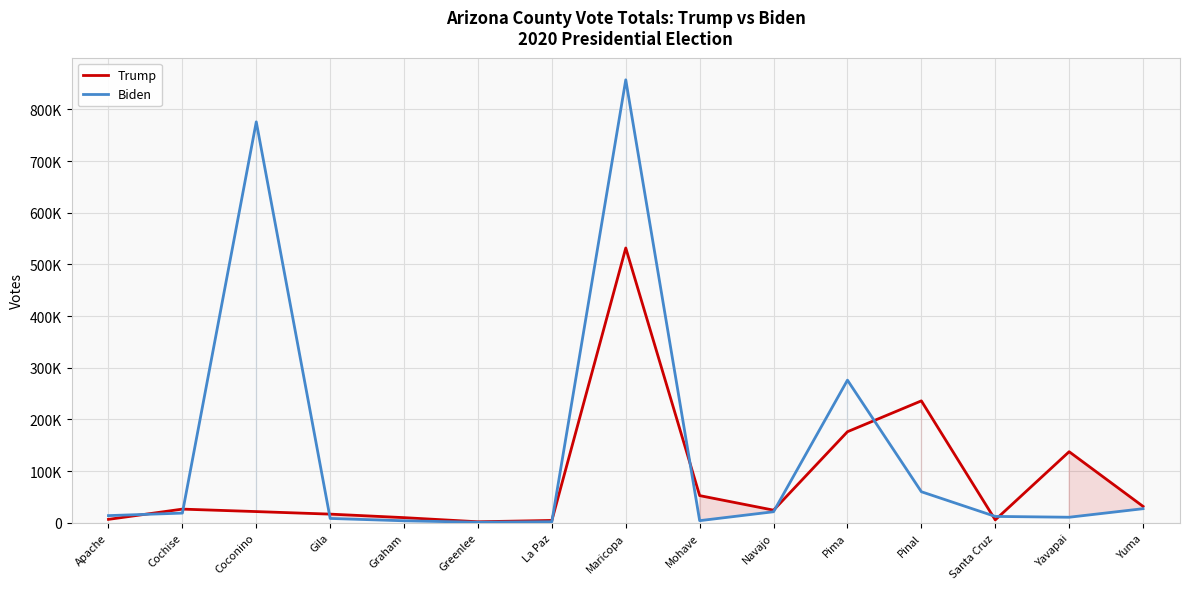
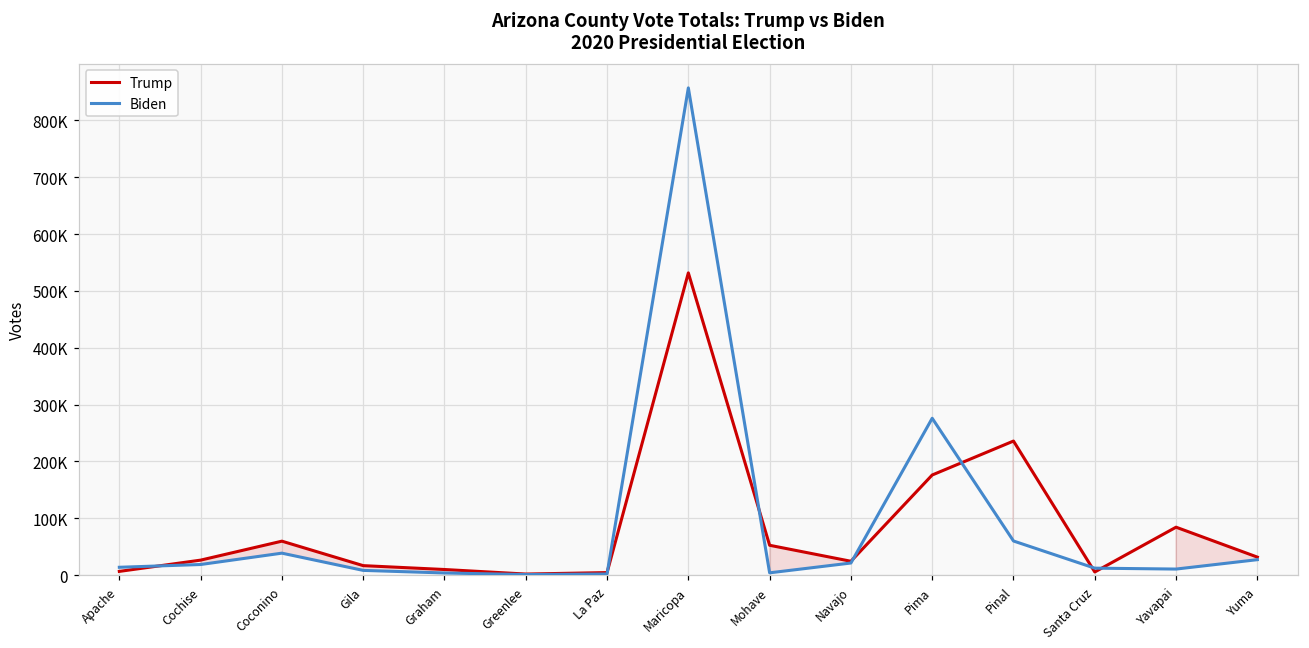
  {
    "Trump": {
      "Apache": 10000,
      "Cochise": 30000,
-     "Coconino": 20000,
+     "Coconino": 60000,
      "Gila": 20000,
      "Graham": 10000,
      "Maricopa": 530000,
      "Mohave": 50000,
      "Pima": 180000,
      "Pinal": 240000,
      "Santa Cruz": 10000,
-     "Yavapai": 140000
+     "Yavapai": 80000
    },
    "Biden": {
      "Apache": 10000,
      "Cochise": 20000,
-     "Coconino": 780000,
+     "Coconino": 40000,
      "Gila": 10000,
      "Graham": 0,
      "Maricopa": 860000,
      "Mohave": 0,
      "Pima": 280000,
      "Pinal": 60000,
      "Santa Cruz": 10000,
      "Yavapai": 10000
    }
  }
